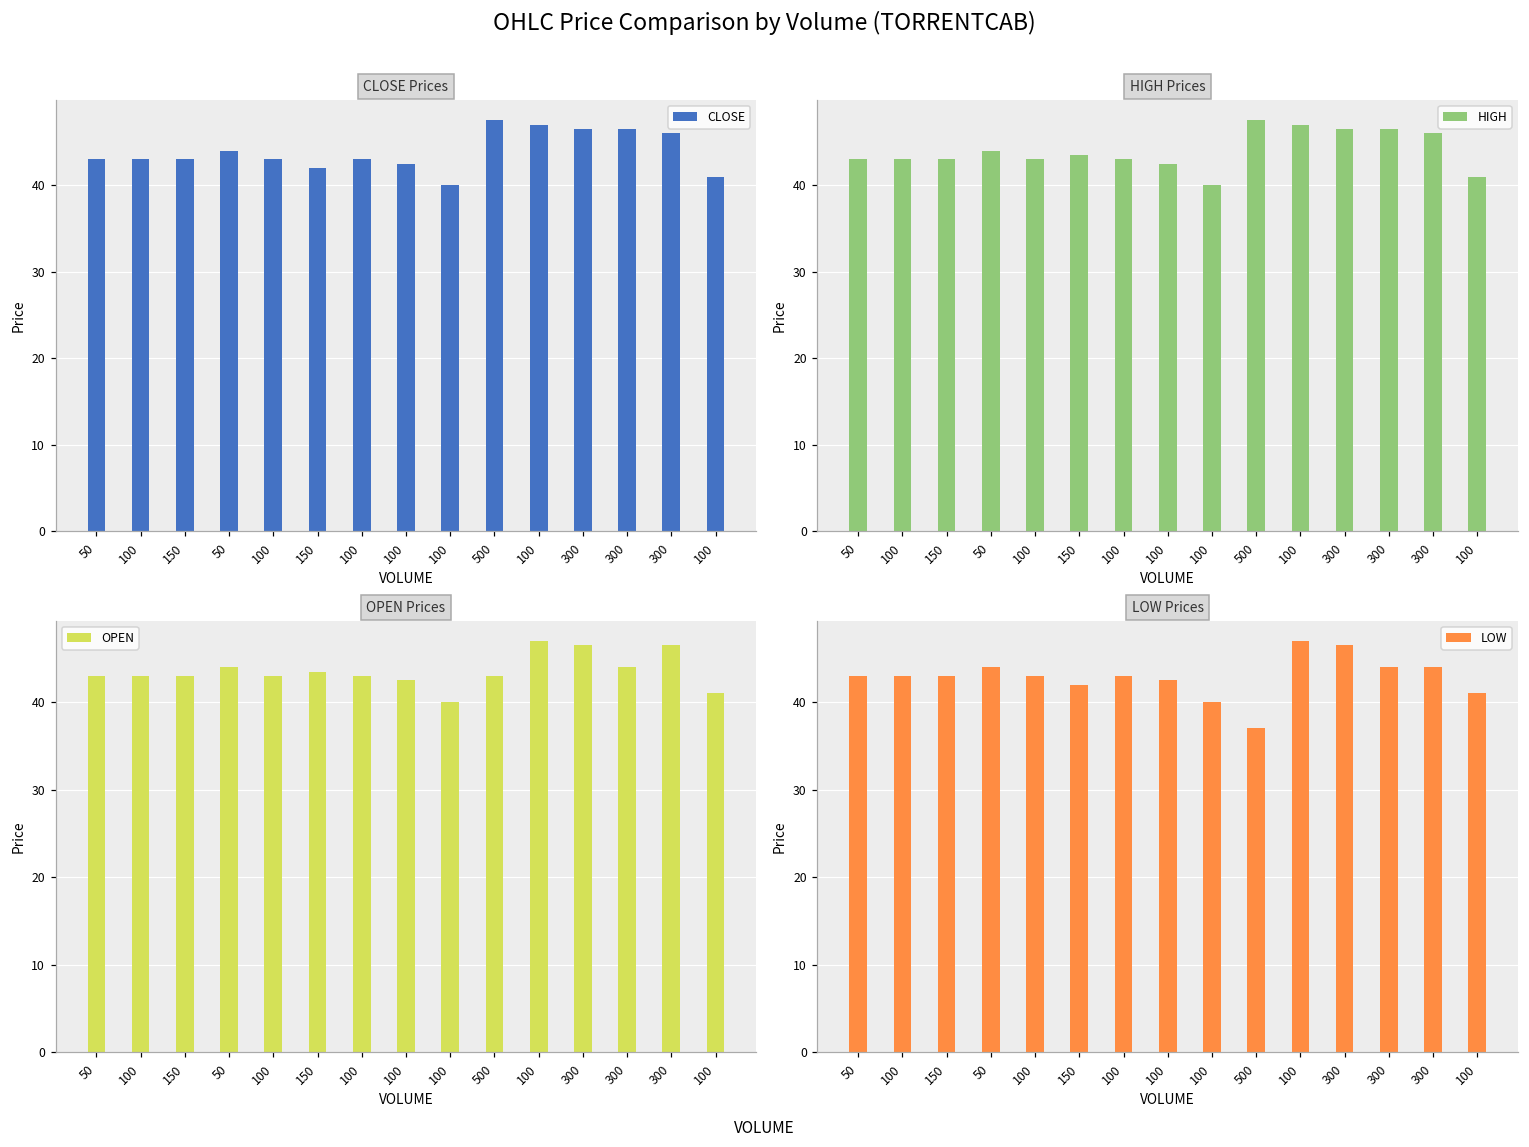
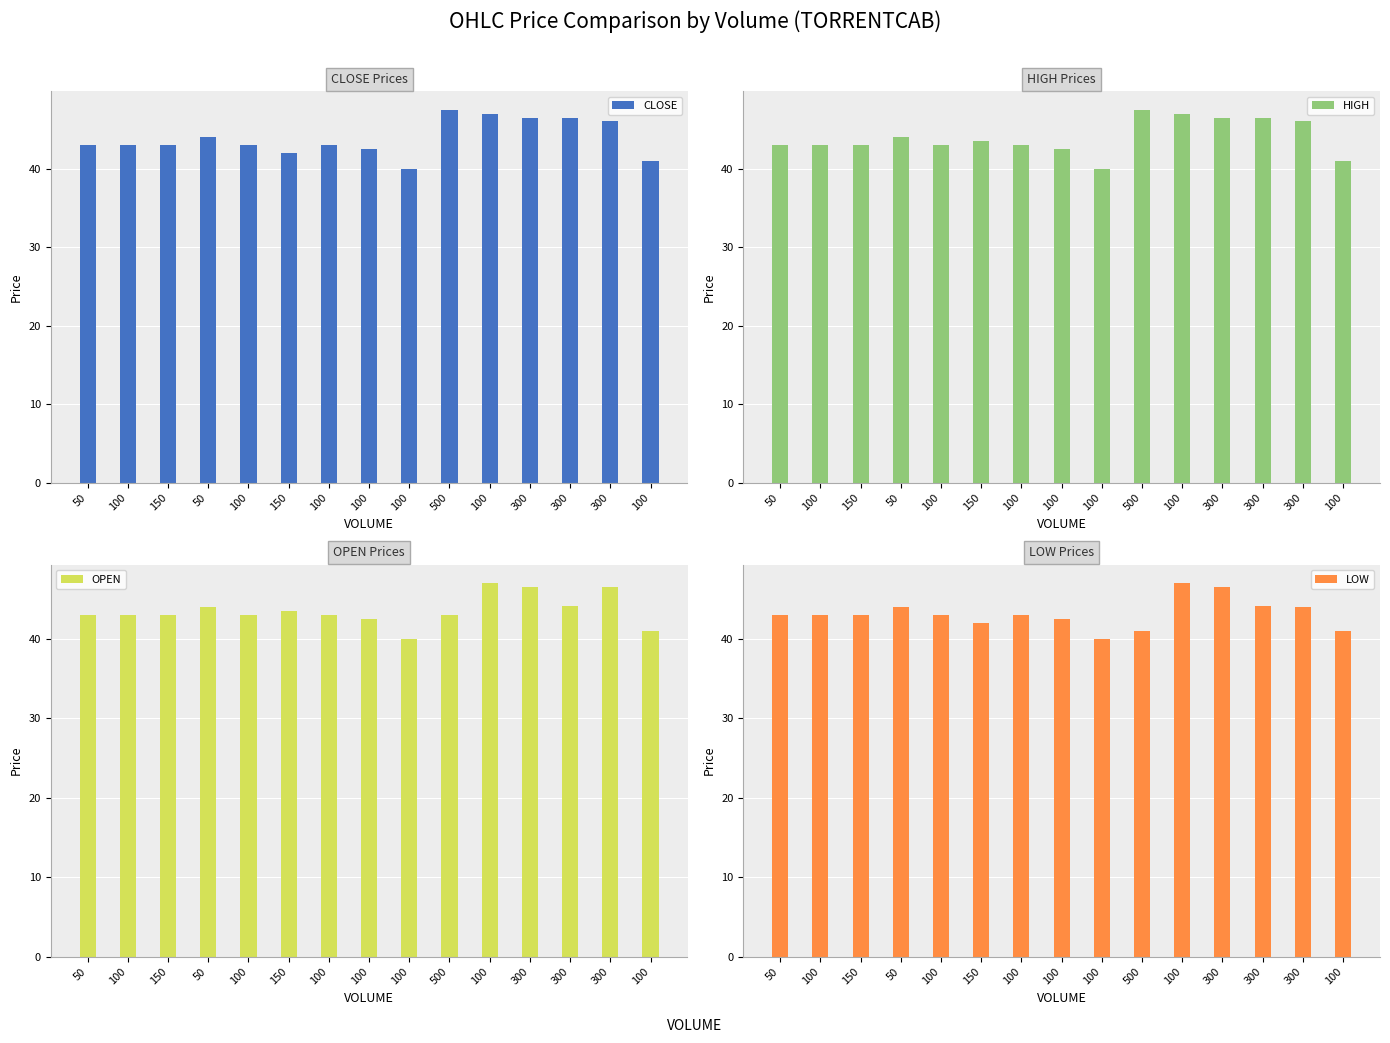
  {
    "CLOSE Prices": {
      "500": 48
    },
    "HIGH Prices": {
      "500": 48
    },
    "OPEN Prices": {
      "500": 43
    },
    "LOW Prices": {
-     "500": 37
+     "500": 41
    }
  }
